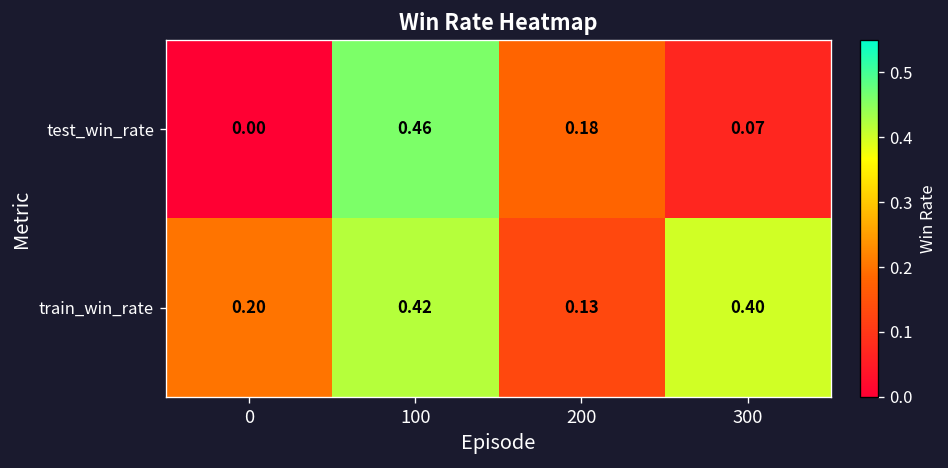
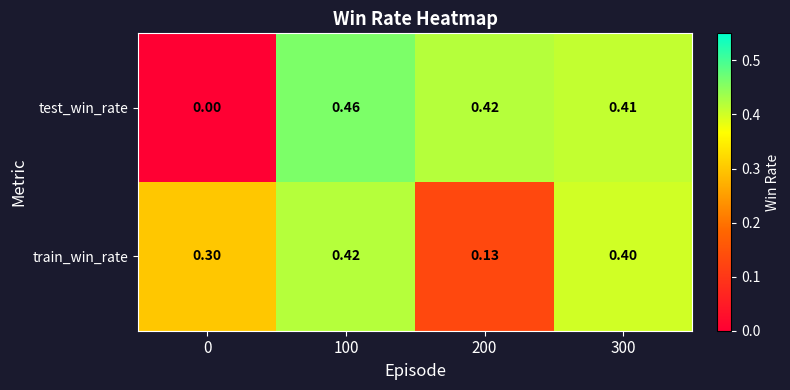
  {
    "test_win_rate": {
      "0": 0.00,
      "100": 0.46,
-     "200": 0.18,
-     "300": 0.07
+     "200": 0.42,
+     "300": 0.41
    },
    "train_win_rate": {
-     "0": 0.20,
+     "0": 0.30,
      "100": 0.42,
      "200": 0.13,
      "300": 0.40
    }
  }
